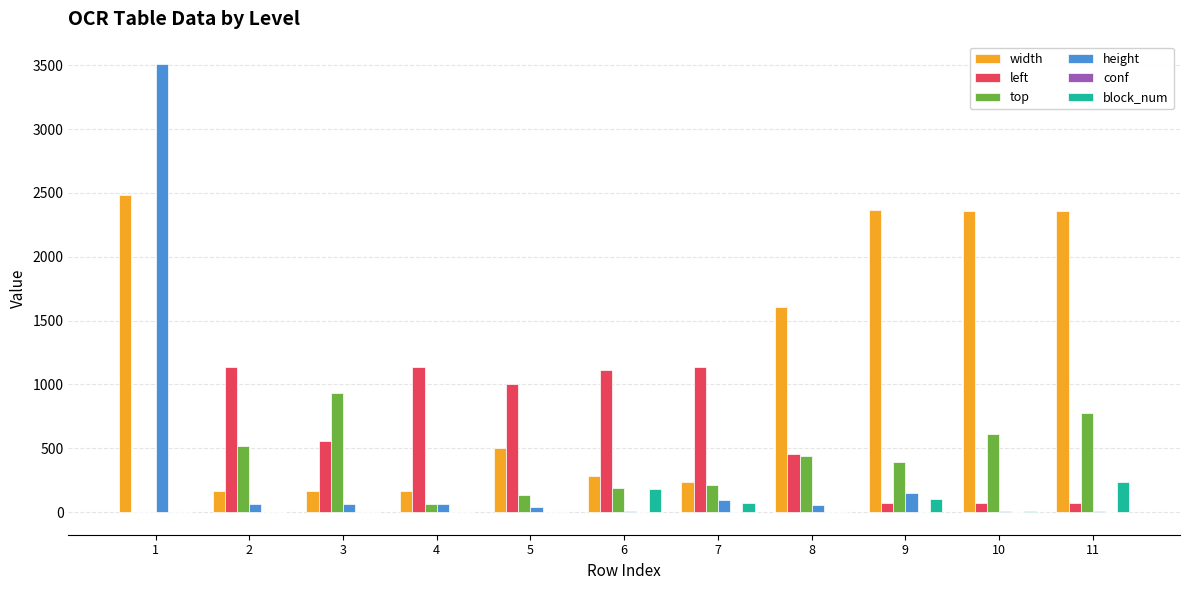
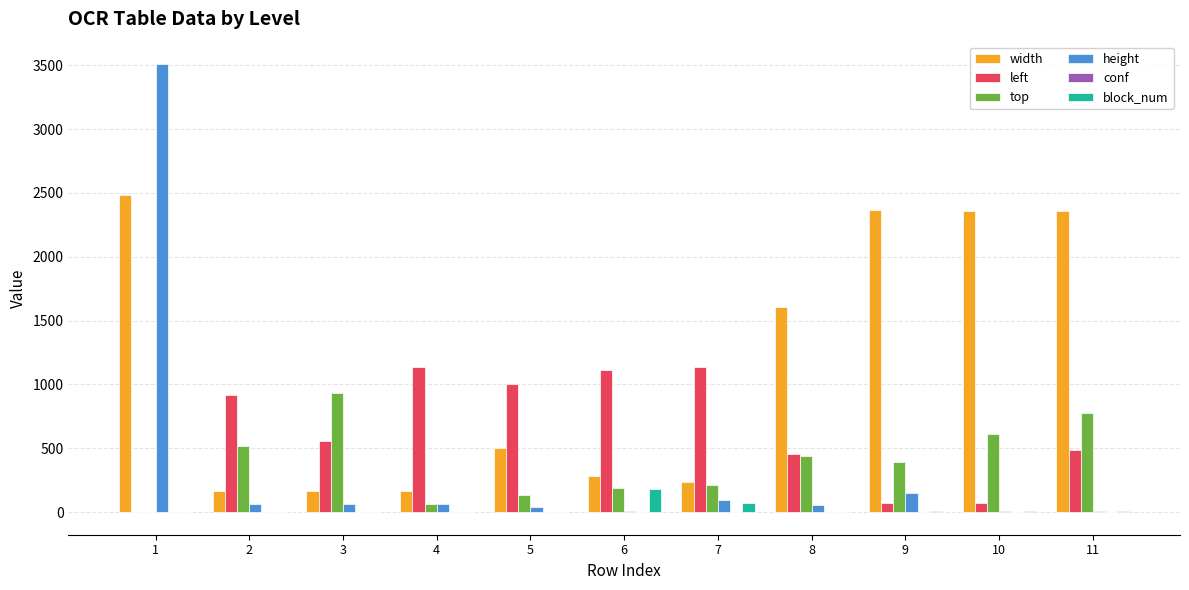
  {
    "width": {
      "1": 2480,
      "2": 170,
      "3": 170,
      "4": 170,
      "5": 500,
      "6": 280,
      "7": 240,
      "8": 1610,
      "9": 2360,
      "10": 2360,
      "11": 2360
    },
    "left": {
      "1": 0,
-     "2": 1140,
+     "2": 920,
      "3": 560,
      "4": 1140,
      "5": 1000,
      "6": 1110,
      "7": 1140,
      "8": 460,
      "9": 70,
      "10": 70,
-     "11": 70
+     "11": 490
    },
    "top": {
      "1": 0,
      "2": 520,
      "3": 930,
      "4": 60,
      "5": 130,
      "6": 190,
      "7": 210,
      "8": 440,
      "9": 390,
      "10": 610,
      "11": 780
    },
    "height": {
      "1": 3510,
      "2": 60,
      "3": 60,
      "4": 60,
      "5": 40,
      "7": 90,
      "8": 60,
      "9": 150
    },
    "block_num": {
      "1": 0,
      "6": 190,
      "7": 70,
-     "9": 110,
-     "11": 230
+     "9": 10,
+     "11": 10
    }
  }
